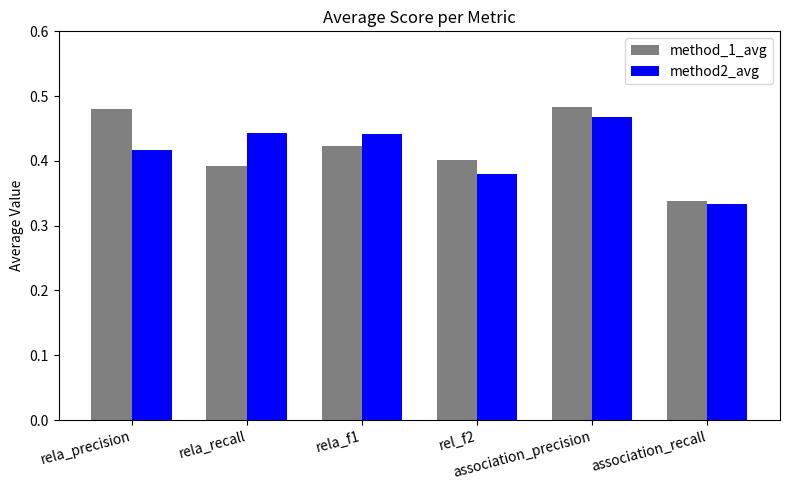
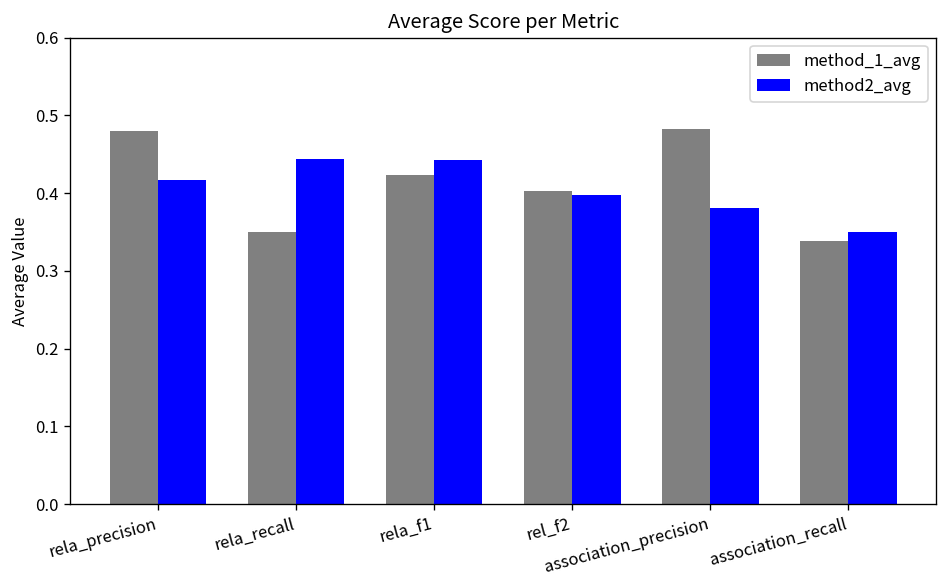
  {
    "method_1_avg": {
      "rela_precision": 0.48,
-     "rela_recall": 0.39,
+     "rela_recall": 0.35,
      "rela_f1": 0.42,
      "rel_f2": 0.40,
      "association_precision": 0.48,
      "association_recall": 0.34
    },
    "method2_avg": {
      "rela_precision": 0.42,
      "rela_recall": 0.44,
      "rela_f1": 0.44,
-     "rel_f2": 0.38,
-     "association_precision": 0.47,
-     "association_recall": 0.33
+     "rel_f2": 0.40,
+     "association_precision": 0.38,
+     "association_recall": 0.35
    }
  }
